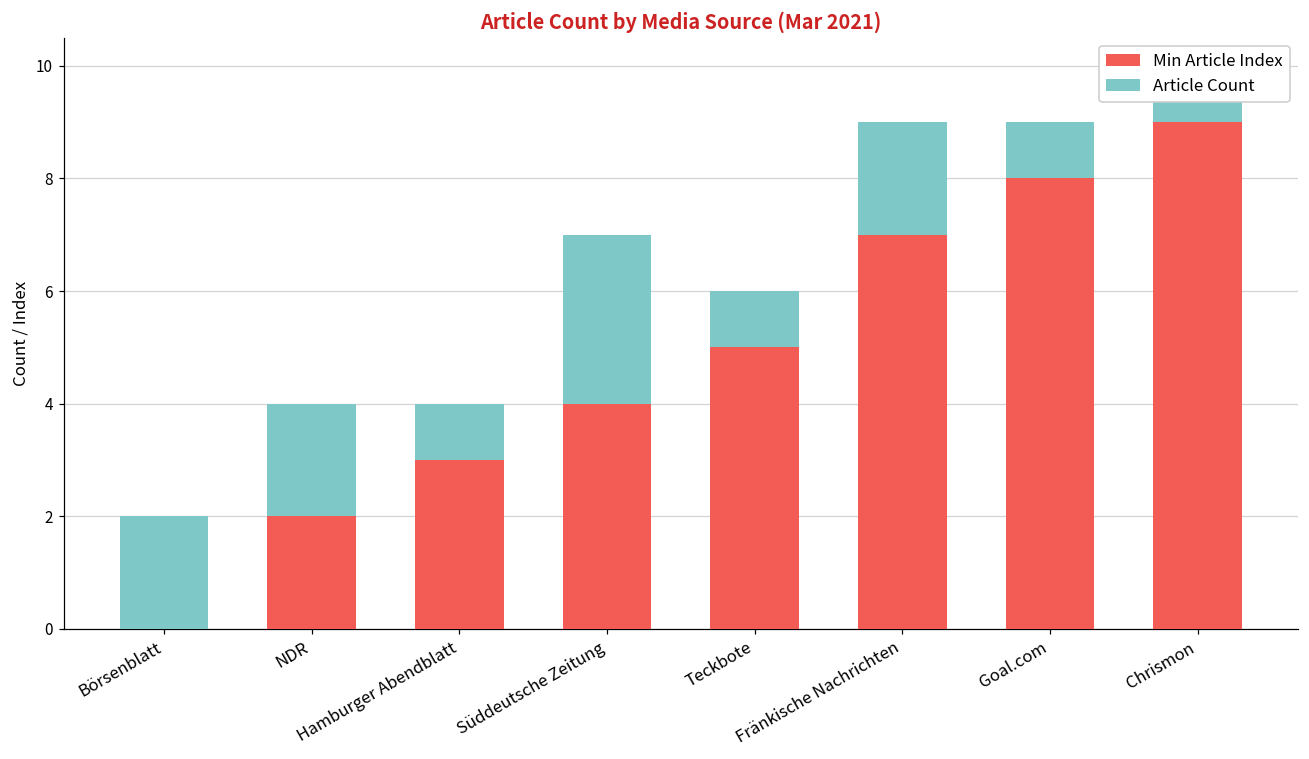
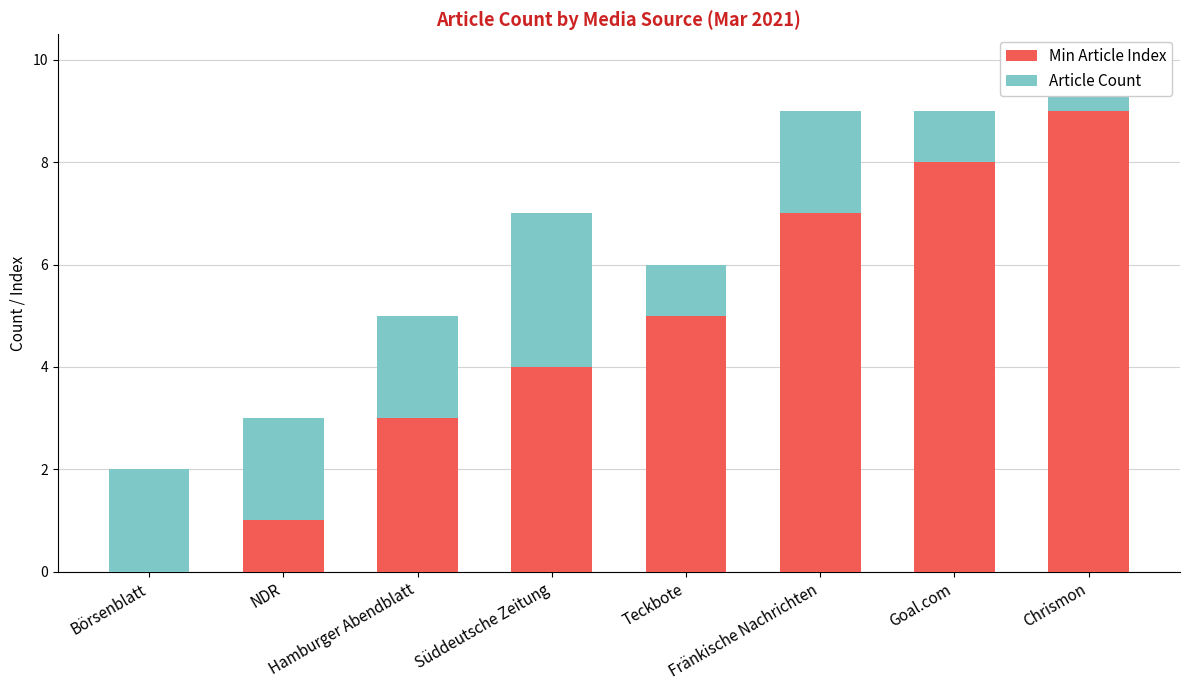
  {
    "Min Article Index": {
      "Börsenblatt": 0,
-     "NDR": 2,
+     "NDR": 1,
      "Hamburger Abendblatt": 3,
      "Süddeutsche Zeitung": 4,
      "Teckbote": 5,
      "Fränkische Nachrichten": 7,
      "Goal.com": 8,
      "Chrismon": 9
    },
    "Article Count": {
      "Börsenblatt": 2,
      "NDR": 2,
-     "Hamburger Abendblatt": 1,
+     "Hamburger Abendblatt": 2,
      "Süddeutsche Zeitung": 3,
      "Teckbote": 1,
      "Fränkische Nachrichten": 2,
      "Goal.com": 1
    }
  }
